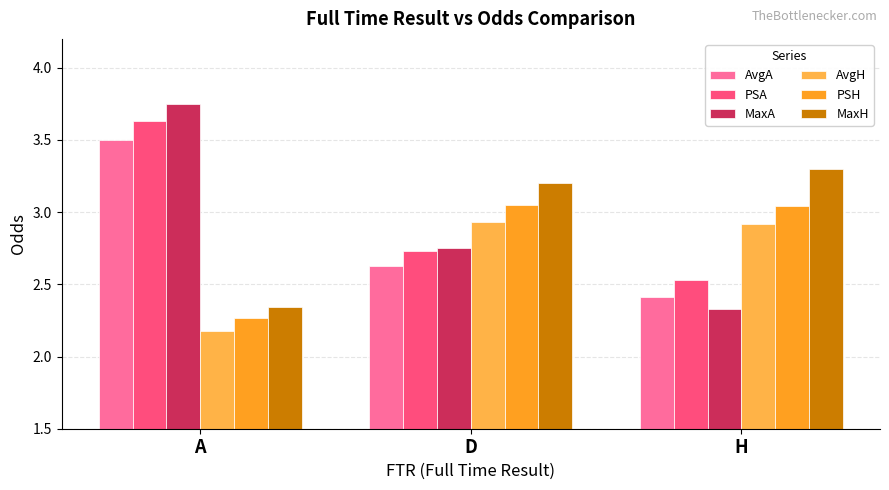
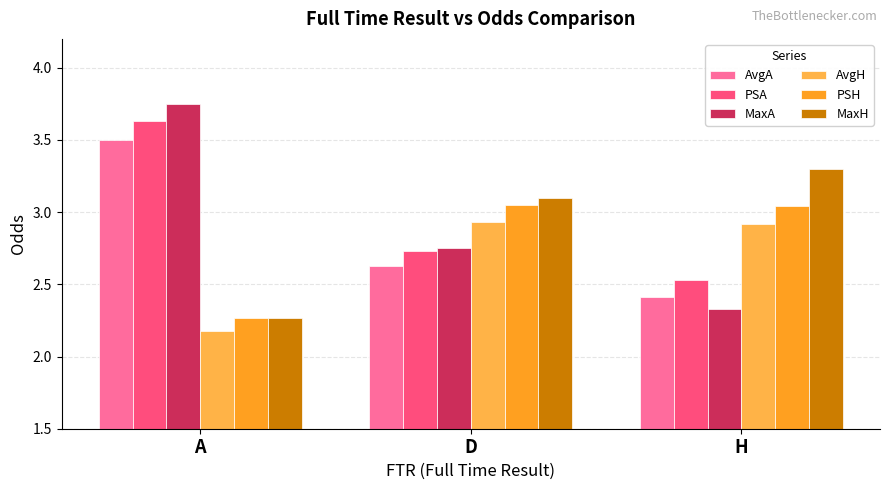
  {
    "MaxA": {
      "A": 3.75,
      "D": 2.75,
      "H": 2.33
    },
    "MaxH": {
-     "A": 2.34,
-     "D": 3.2,
+     "A": 2.27,
+     "D": 3.1,
      "H": 3.30
    }
  }
